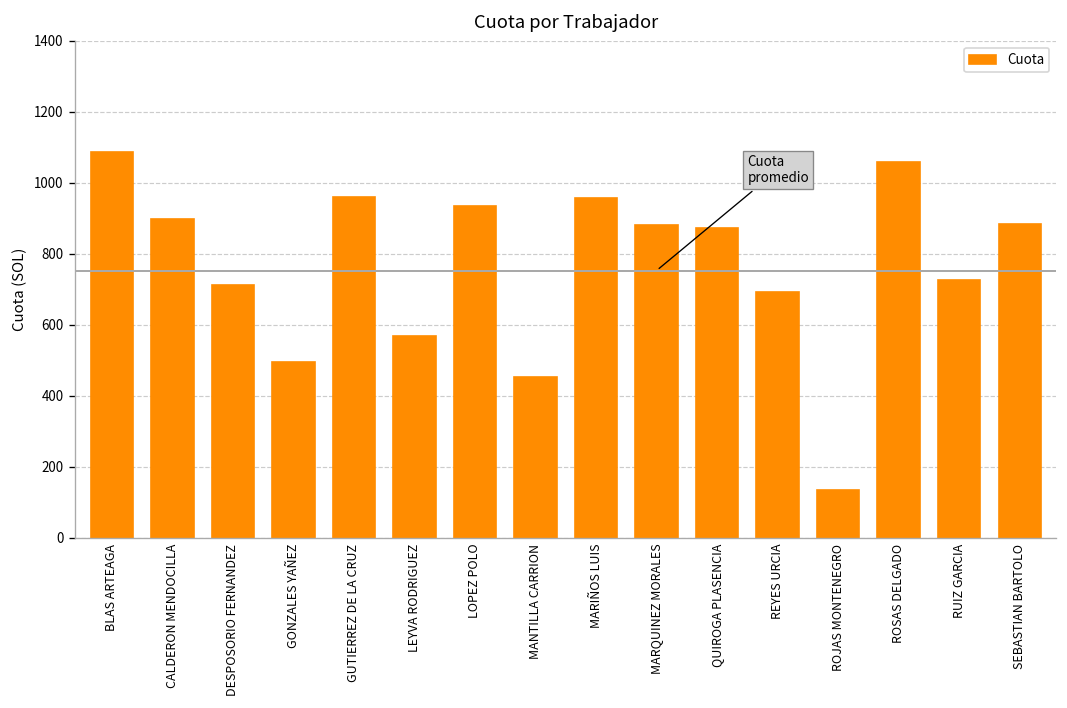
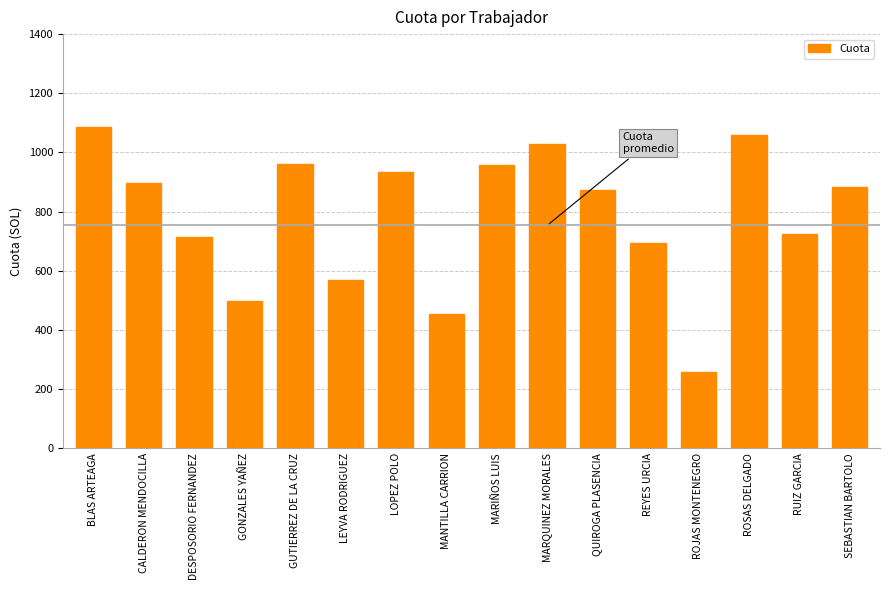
  {
    "BLAS ARTEAGA": 1090,
    "CALDERON MENDOCILLA": 900,
    "DESPOSORIO FERNANDEZ": 710,
    "GONZALES YAÑEZ": 500,
    "GUTIERREZ DE LA CRUZ": 960,
    "LEYVA RODRIGUEZ": 570,
    "LOPEZ POLO": 930,
    "MANTILLA CARRION": 450,
    "MARIÑOS LUIS": 960,
-   "MARQUINEZ MORALES": 880,
+   "MARQUINEZ MORALES": 1030,
    "QUIROGA PLASENCIA": 870,
    "REYES URCIA": 690,
-   "ROJAS MONTENEGRO": 140,
+   "ROJAS MONTENEGRO": 260,
    "ROSAS DELGADO": 1060,
    "RUIZ GARCIA": 730,
    "SEBASTIAN BARTOLO": 880
  }
